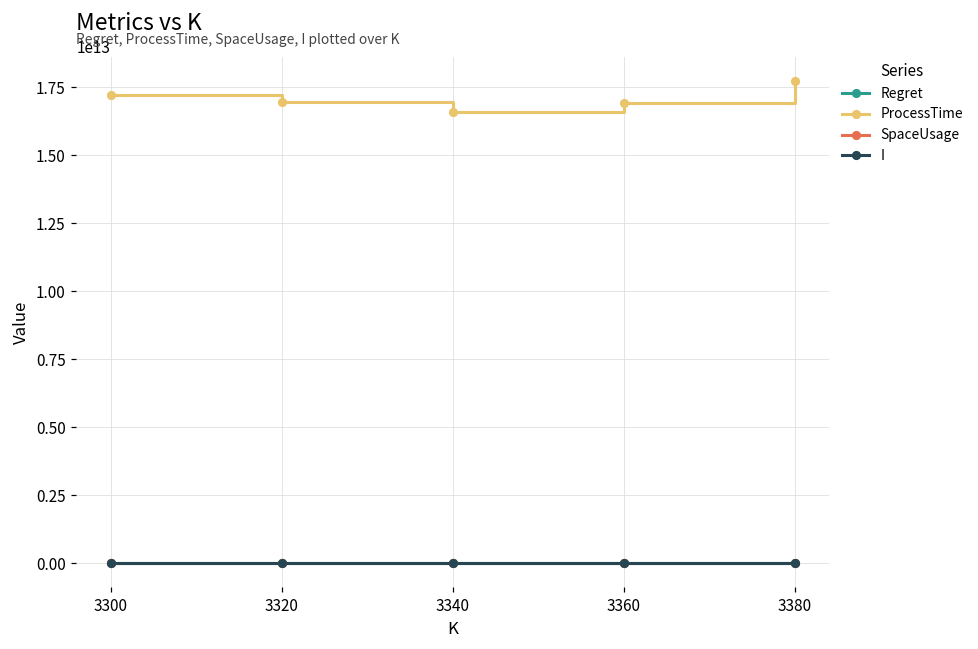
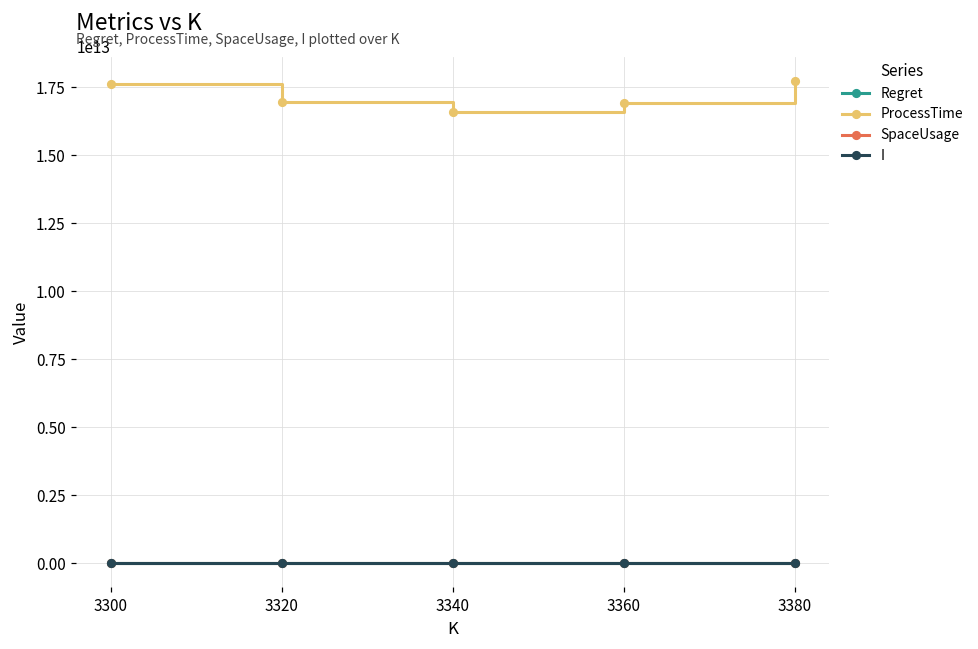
  {
    "I": {
      "3300": 0,
      "3320": 0,
      "3340": 0,
      "3360": 0,
      "3380": 0
    },
    "ProcessTime": {
-     "3300": 17200000000000,
+     "3300": 17600000000000,
      "3320": 17000000000000,
      "3340": 16600000000000,
      "3360": 16900000000000,
      "3380": 17700000000000
    }
  }
